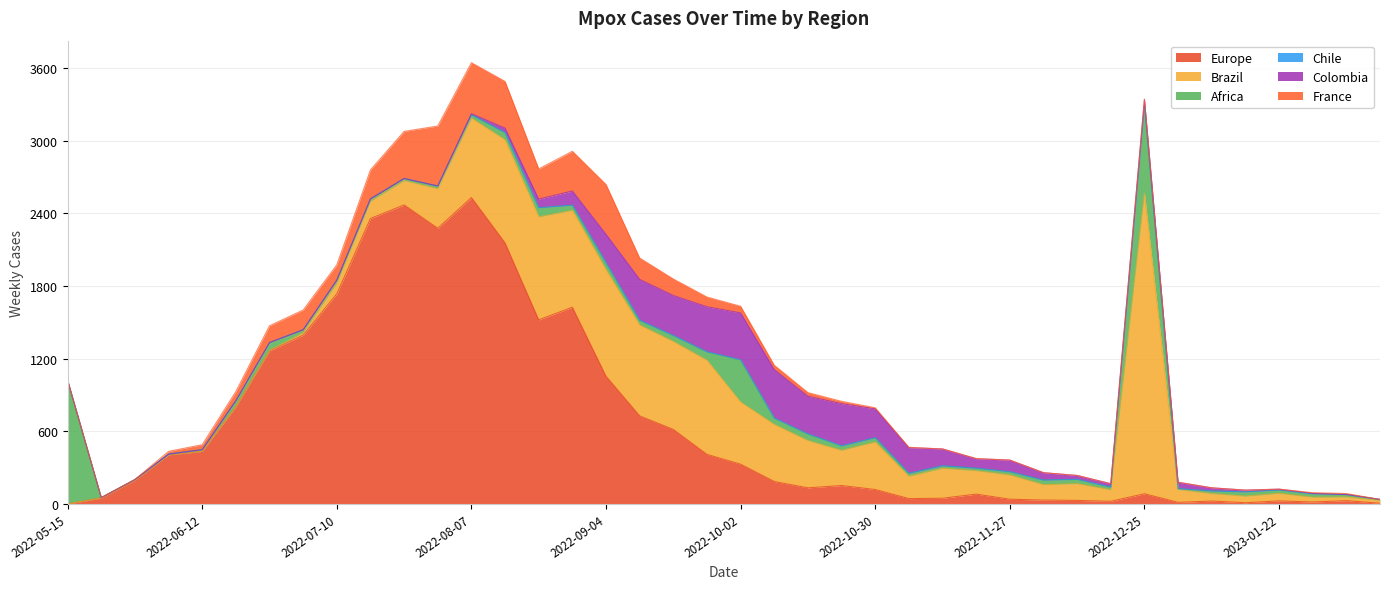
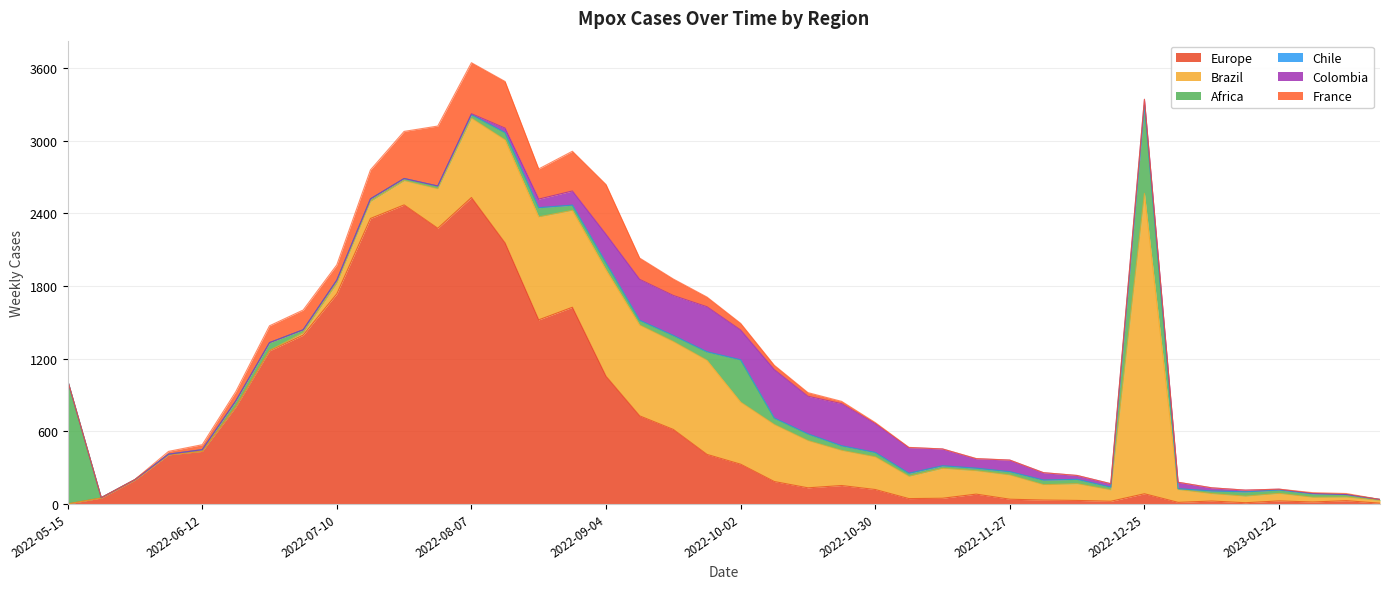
  {
    "Brazil": {
      "2022-07-10": 90,
      "2022-08-07": 660,
      "2022-09-04": 880,
      "2022-10-02": 510,
-     "2022-10-30": 390,
+     "2022-10-30": 270,
      "2022-11-27": 200,
      "2022-12-25": 2480,
      "2023-01-22": 60
    },
    "Colombia": {
      "2022-09-04": 240,
-     "2022-10-02": 390
+     "2022-10-02": 250
    }
  }
